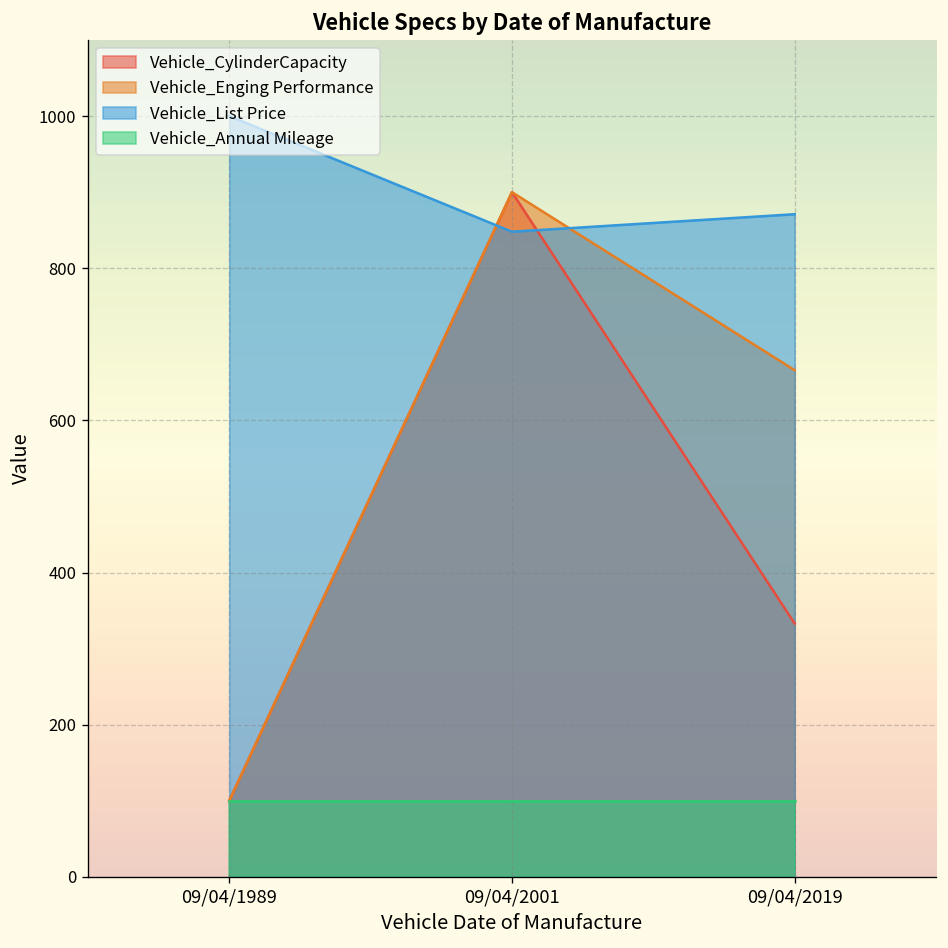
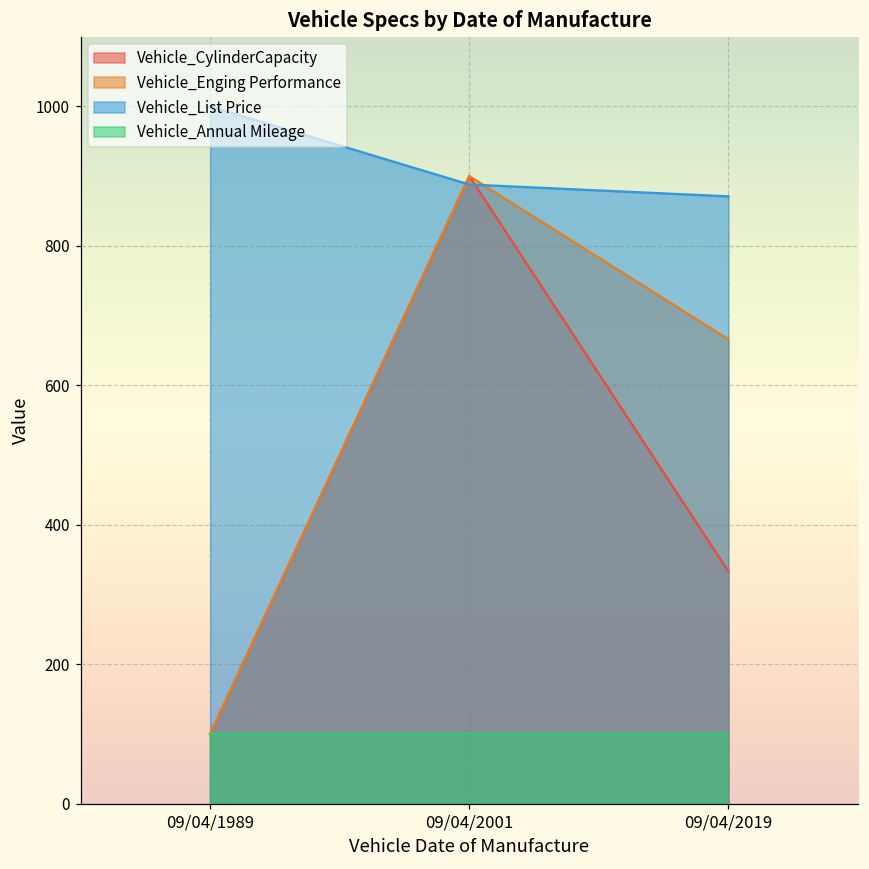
  {
    "Vehicle_List Price": {
-     "09/04/2001": 850,
+     "09/04/2001": 890,
      "09/04/2019": 870
    },
    "Vehicle_Annual Mileage": {
      "09/04/2001": 100,
      "09/04/2019": 100
    }
  }
